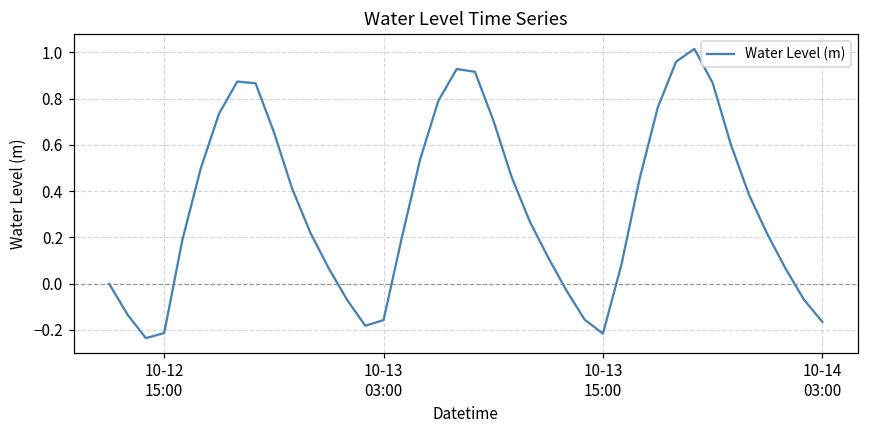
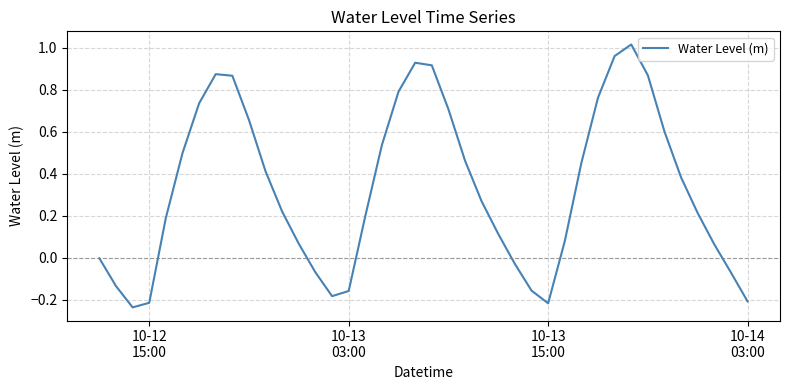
  {
    "10-12 15:00": -0.21,
    "10-13 03:00": -0.16,
    "10-13 15:00": -0.22,
-   "10-14 03:00": -0.17
+   "10-14 03:00": -0.21
  }
